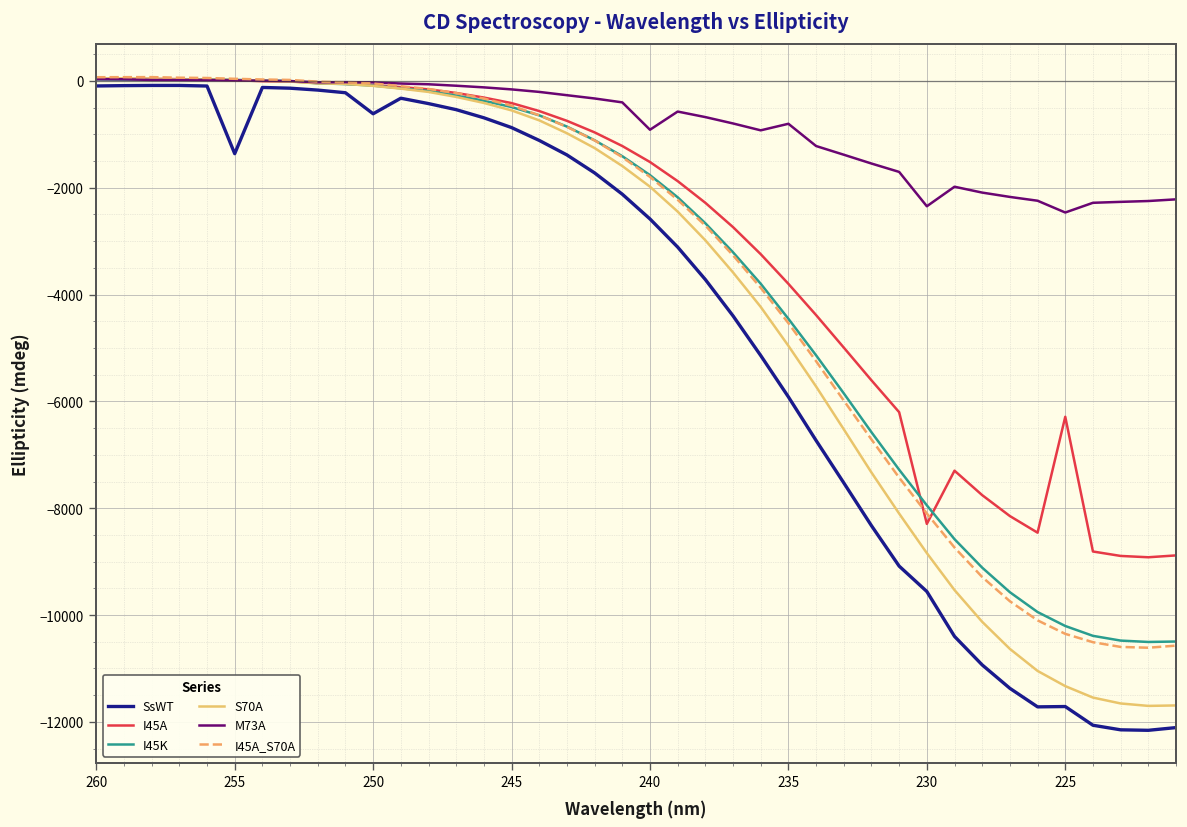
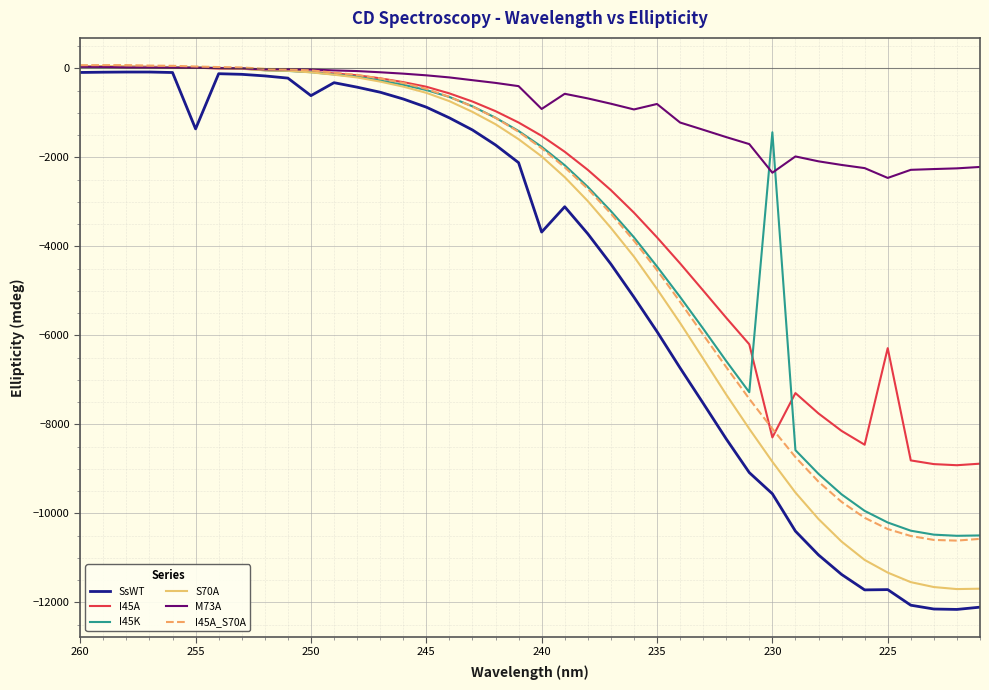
  {
    "SsWT": {
      "260": -100,
      "255": -1400,
      "250": -600,
      "245": -900,
-     "240": -2600,
+     "240": -3700,
      "235": -5900,
      "230": -9600,
      "225": -11700
    },
    "I45A": {
      "240": -1500,
      "235": -3800,
      "230": -8300,
      "225": -6300
    },
    "I45K": {
      "235": -4500,
-     "230": -7900,
+     "230": -1400,
      "225": -10200
    },
    "M73A": {
      "245": -200,
      "240": -900,
      "235": -800,
      "230": -2300,
      "225": -2500
    }
  }
